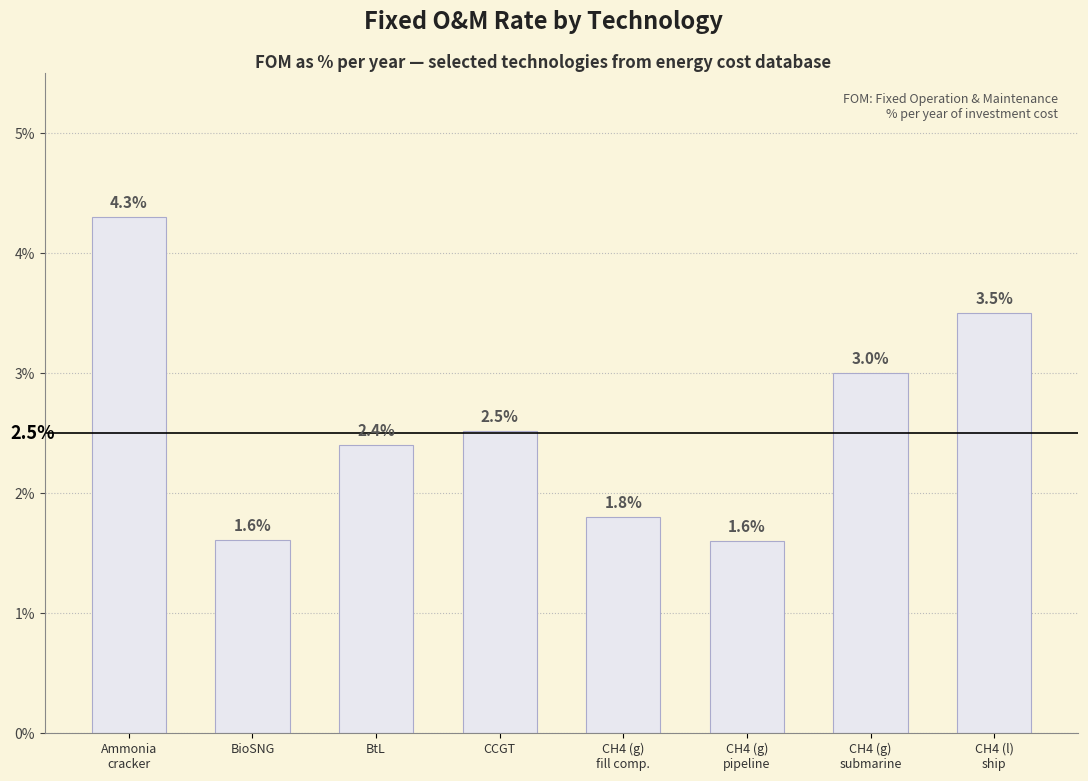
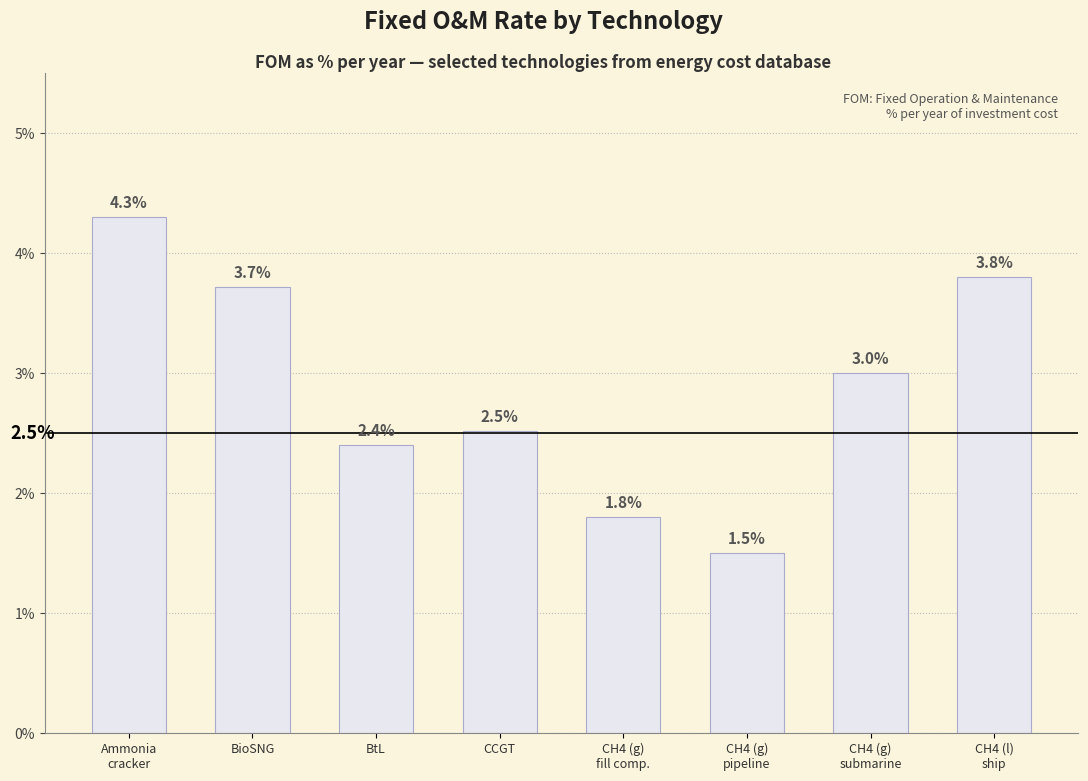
  {
    "Ammonia cracker": "4.3%",
-   "BioSNG": "1.6%",
+   "BioSNG": "3.7%",
    "BtL": "2.4%",
    "CCGT": "2.5%",
    "CH4 (g) fill comp.": "1.8%",
-   "CH4 (g) pipeline": "1.6%",
+   "CH4 (g) pipeline": "1.5%",
    "CH4 (g) submarine": "3.0%",
-   "CH4 (l) ship": "3.5%"
+   "CH4 (l) ship": "3.8%"
  }
